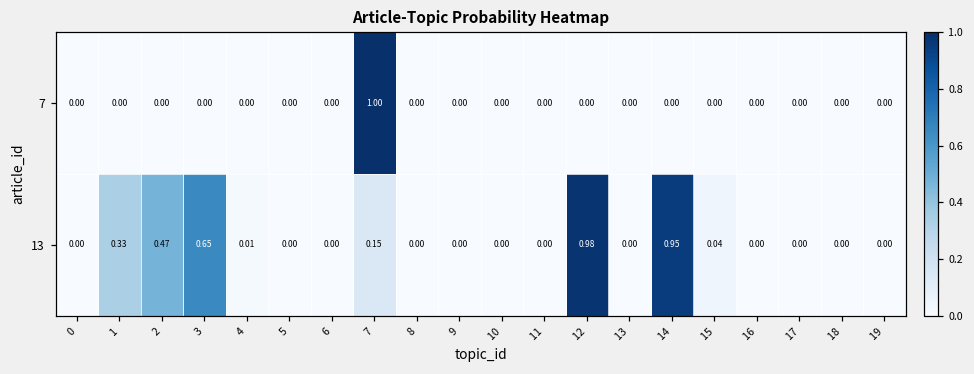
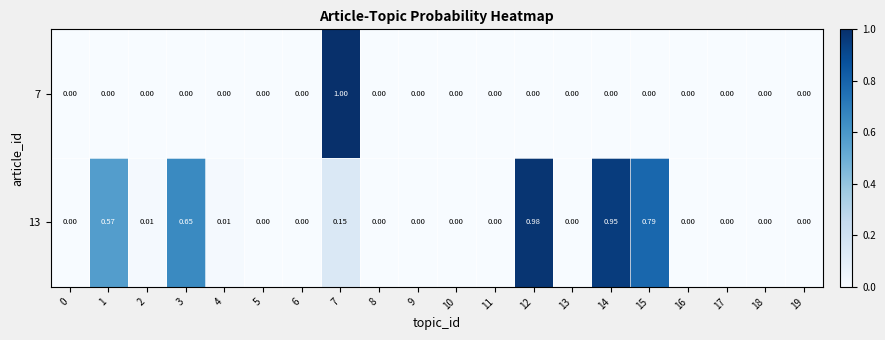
  {
    "7": {
      "0": 0.00,
      "1": 0.00,
      "2": 0.00,
      "3": 0.00,
      "4": 0.00,
      "5": 0.00,
      "6": 0.00,
      "7": 1.00,
      "8": 0.00,
      "9": 0.00,
      "10": 0.00,
      "11": 0.00,
      "12": 0.00,
      "13": 0.00,
      "14": 0.00,
      "15": 0.00,
      "16": 0.00,
      "17": 0.00,
      "18": 0.00,
      "19": 0.00
    },
    "13": {
      "0": 0.00,
-     "1": 0.33,
-     "2": 0.47,
+     "1": 0.57,
+     "2": 0.01,
      "3": 0.65,
      "4": 0.01,
      "5": 0.00,
      "6": 0.00,
      "7": 0.15,
      "8": 0.00,
      "9": 0.00,
      "10": 0.00,
      "11": 0.00,
      "12": 0.98,
      "13": 0.00,
      "14": 0.95,
-     "15": 0.04,
+     "15": 0.79,
      "16": 0.00,
      "17": 0.00,
      "18": 0.00,
      "19": 0.00
    }
  }
